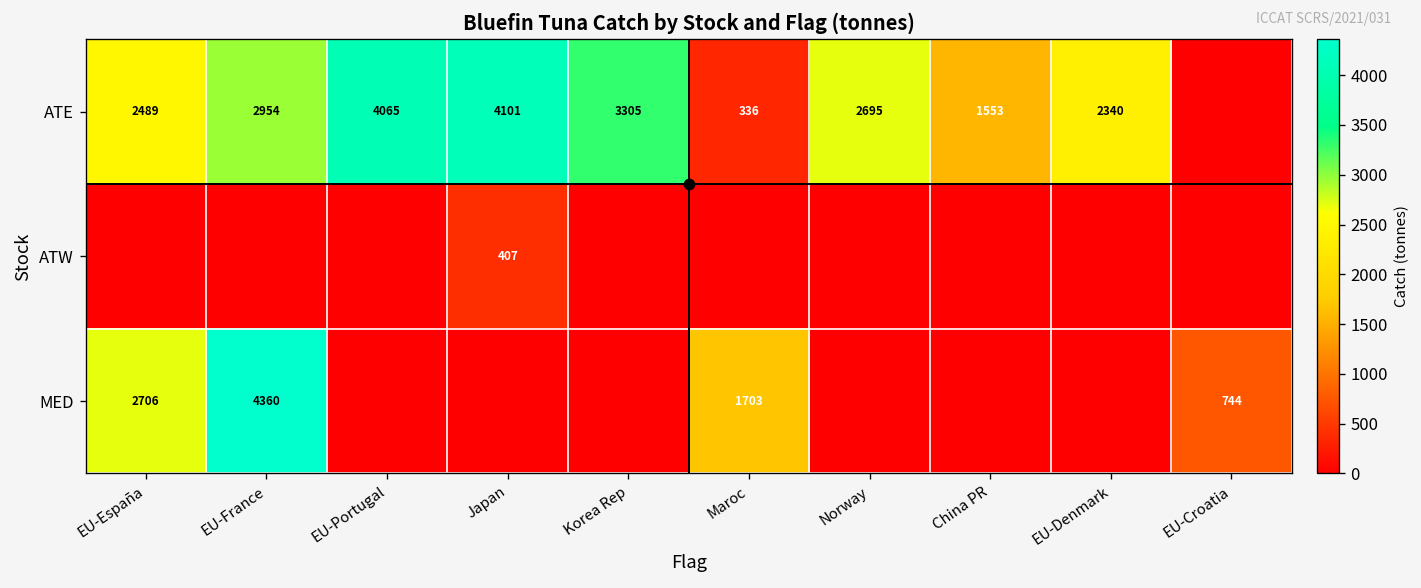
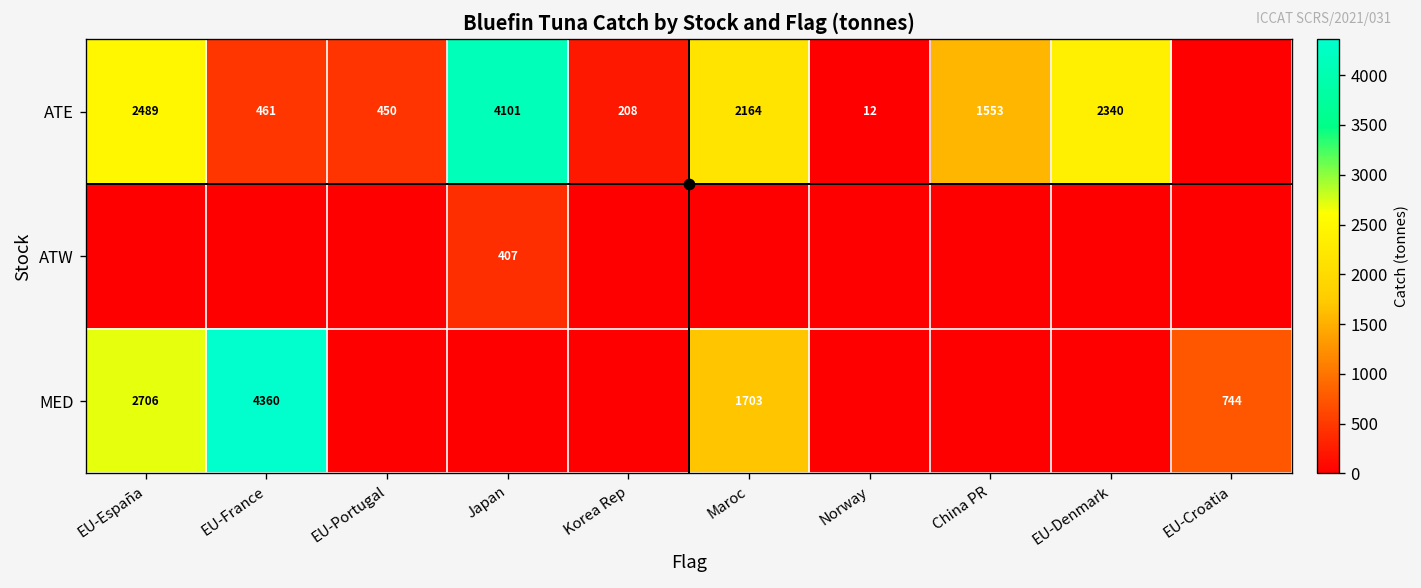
  {
    "ATE": {
      "EU-España": 2489,
-     "EU-France": 2954,
-     "EU-Portugal": 4065,
+     "EU-France": 461,
+     "EU-Portugal": 450,
      "Japan": 4101,
-     "Korea Rep": 3305,
-     "Maroc": 336,
-     "Norway": 2695,
+     "Korea Rep": 208,
+     "Maroc": 2164,
+     "Norway": 12,
      "China PR": 1553,
      "EU-Denmark": 2340
    },
    "ATW": {
      "Japan": 407
    },
    "MED": {
      "EU-España": 2706,
      "EU-France": 4360,
      "Maroc": 1703,
      "EU-Croatia": 744
    }
  }
